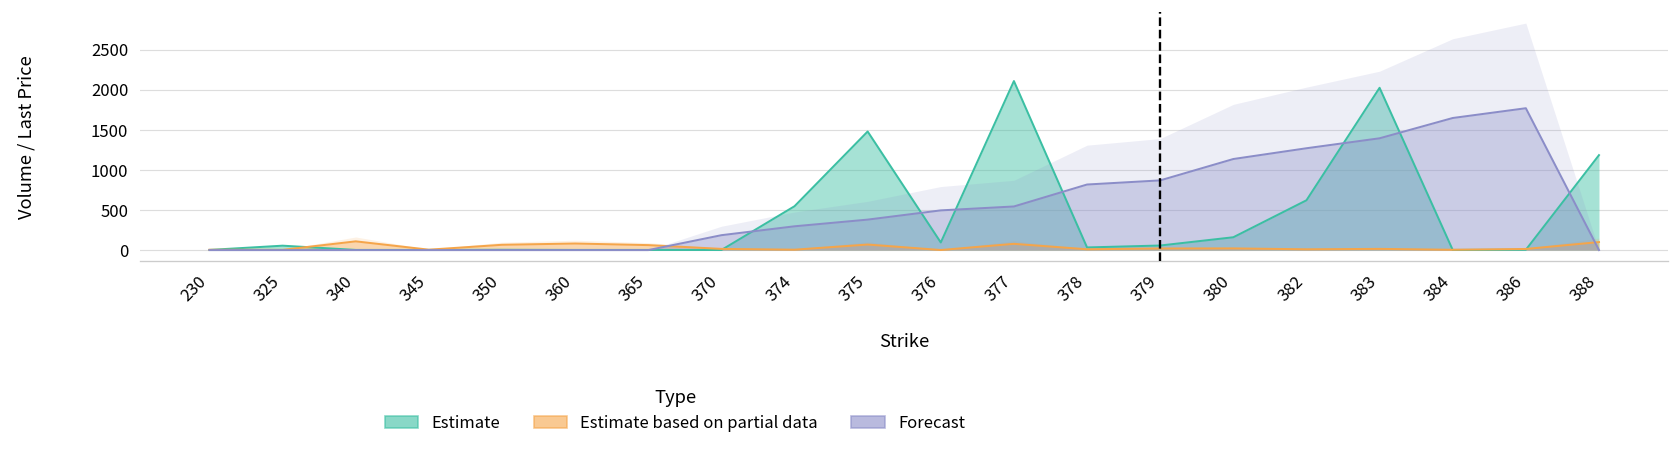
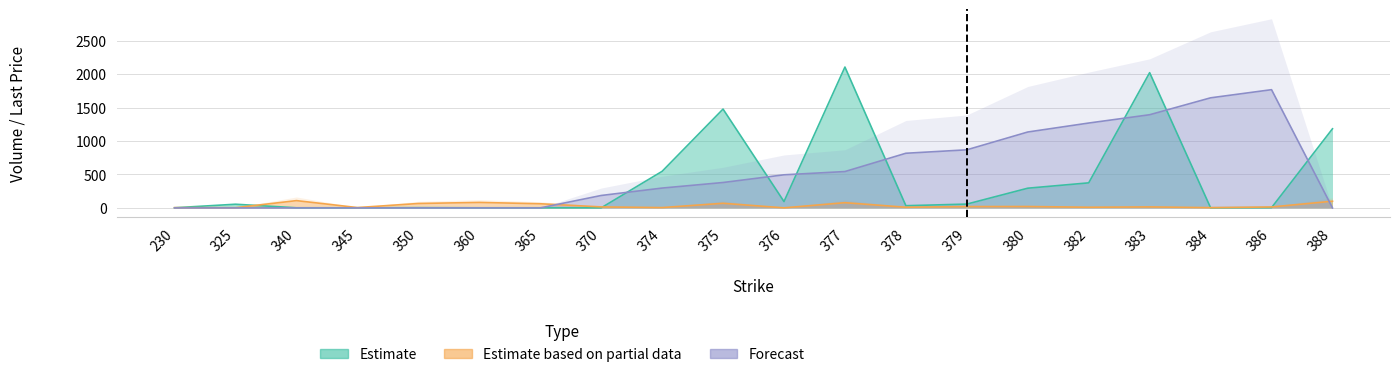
  {
    "Estimate": {
      "325": 100,
      "374": 500,
      "375": 1500,
      "376": 100,
      "377": 2100,
-     "380": 200,
-     "382": 600,
+     "380": 300,
+     "382": 400,
      "383": 2000,
      "388": 1200
    }
  }
